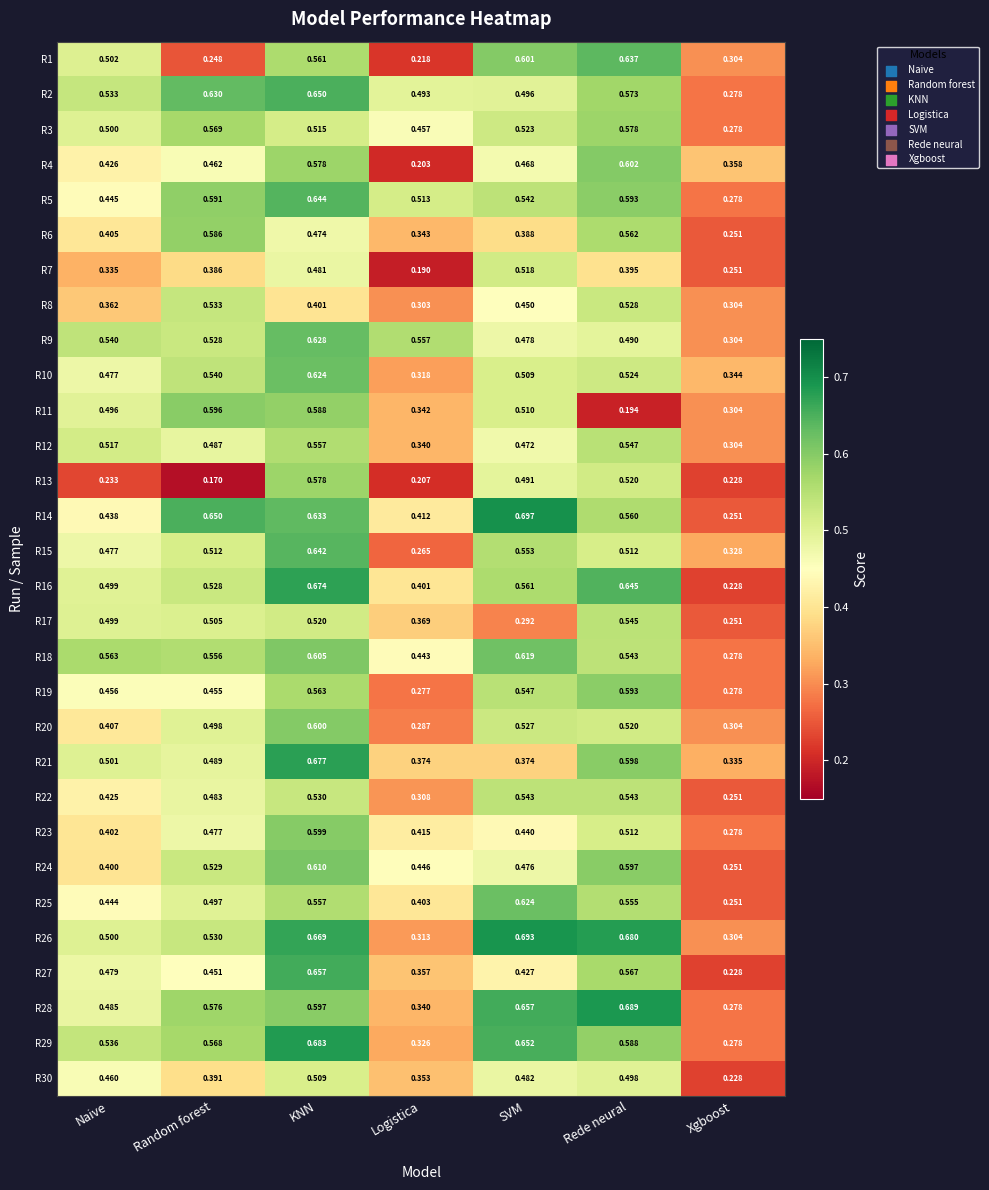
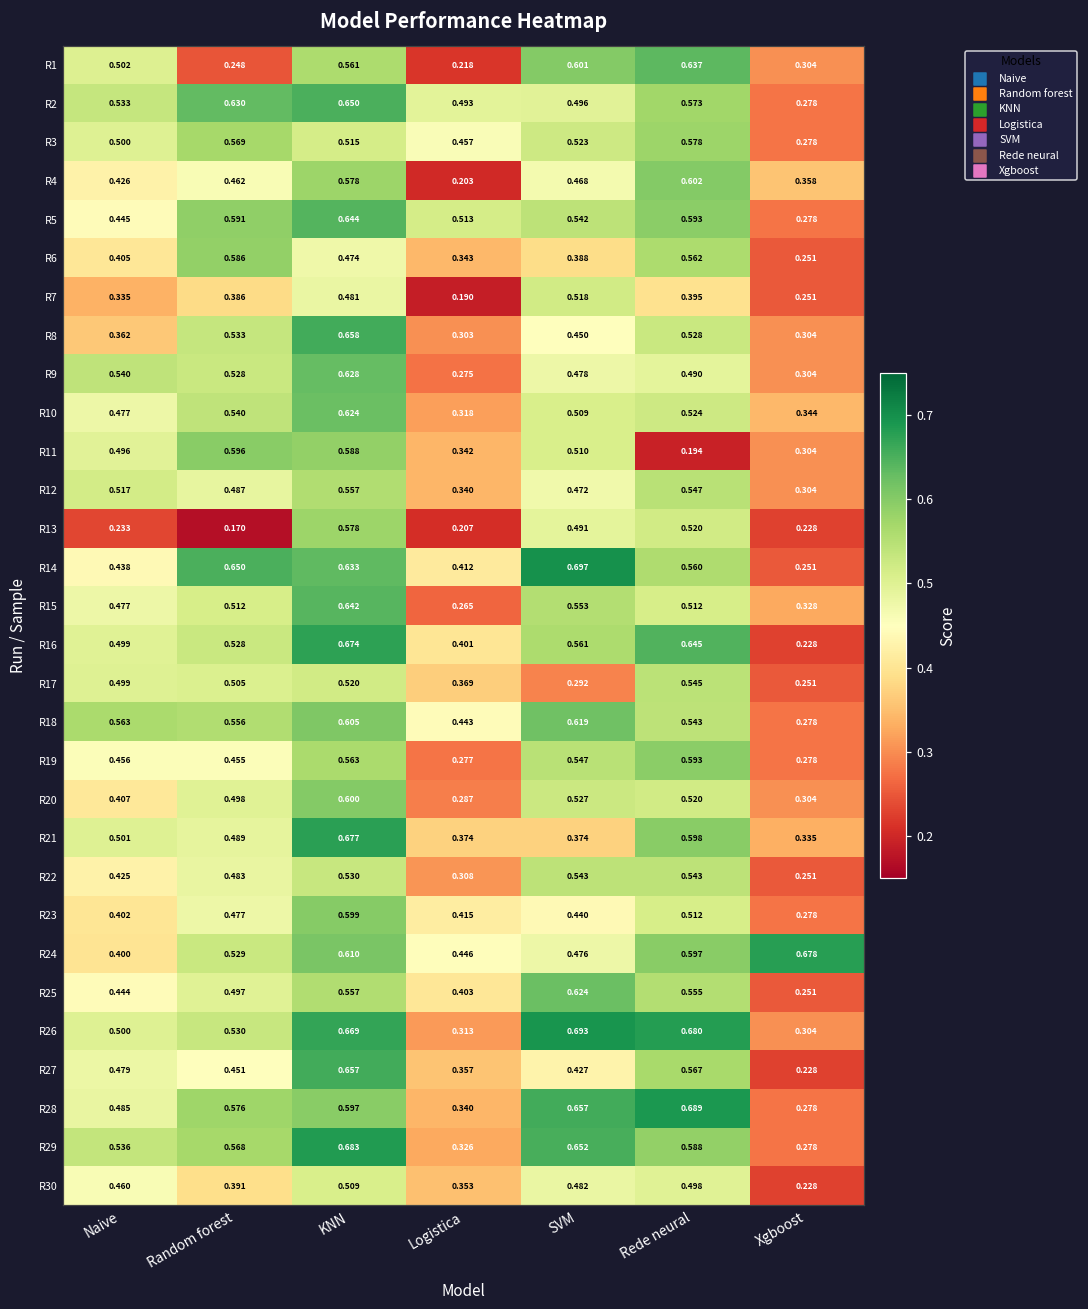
  {
    "R8": {
      "Naive": 0.362,
      "Random forest": 0.533,
-     "KNN": 0.401,
+     "KNN": 0.658,
      "Logistica": 0.303,
      "SVM": 0.450,
      "Rede neural": 0.528,
      "Xgboost": 0.304
    },
    "R9": {
      "Naive": 0.540,
      "Random forest": 0.528,
      "KNN": 0.628,
-     "Logistica": 0.557,
+     "Logistica": 0.275,
      "SVM": 0.478,
      "Rede neural": 0.490,
      "Xgboost": 0.304
    },
    "R24": {
      "Naive": 0.400,
      "Random forest": 0.529,
      "KNN": 0.610,
      "Logistica": 0.446,
      "SVM": 0.476,
      "Rede neural": 0.597,
-     "Xgboost": 0.251
+     "Xgboost": 0.678
    }
  }
